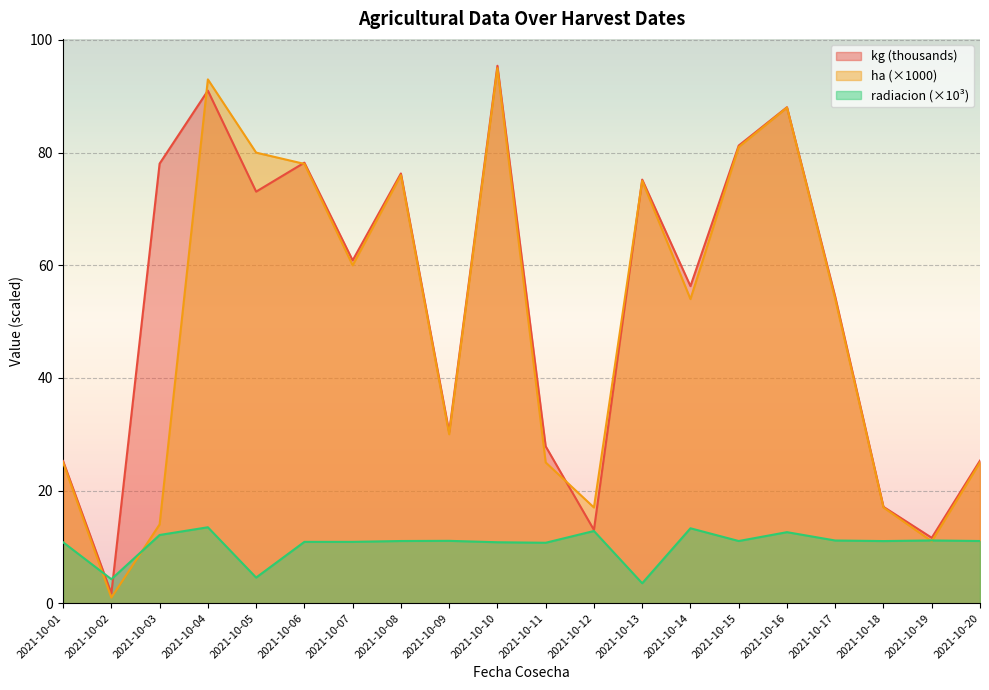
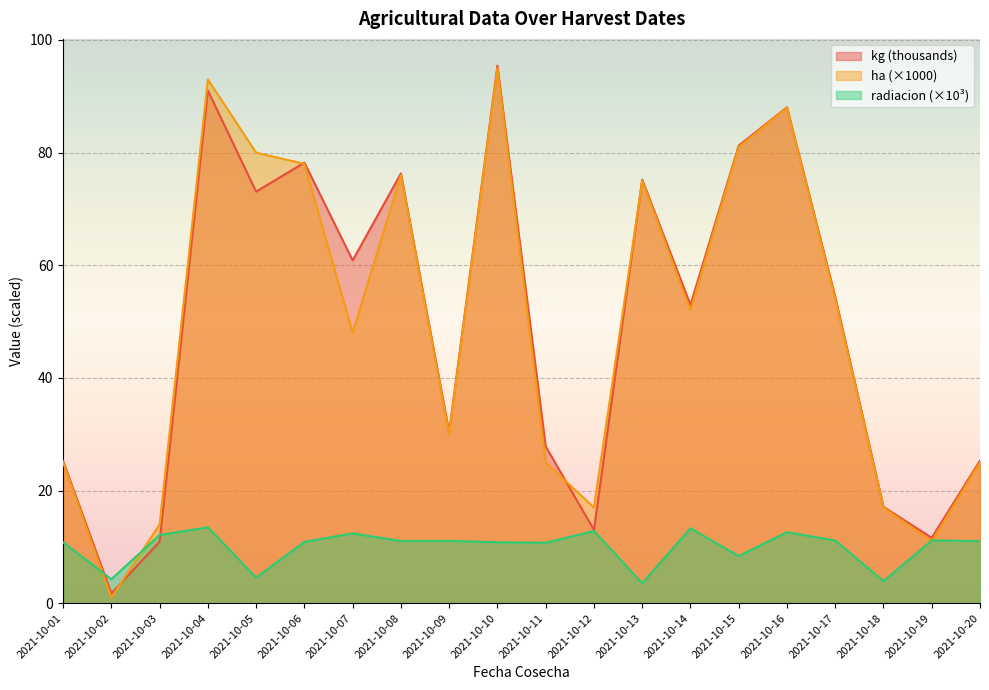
  {
    "kg (thousands)": {
      "2021-10-02": 2,
-     "2021-10-03": 78,
+     "2021-10-03": 11,
      "2021-10-04": 91,
      "2021-10-05": 73,
      "2021-10-07": 61,
      "2021-10-11": 28,
-     "2021-10-14": 56,
+     "2021-10-14": 53,
      "2021-10-19": 12
    },
    "ha (×1000)": {
      "2021-10-02": 1,
      "2021-10-03": 14,
      "2021-10-04": 93,
      "2021-10-05": 80,
-     "2021-10-07": 60,
+     "2021-10-07": 48,
      "2021-10-11": 25,
      "2021-10-12": 17,
-     "2021-10-14": 54
+     "2021-10-14": 52
    },
    "radiacion (×10³)": {
      "2021-10-01": 11,
      "2021-10-02": 4,
      "2021-10-03": 12,
      "2021-10-04": 13,
      "2021-10-05": 5,
      "2021-10-06": 11,
-     "2021-10-07": 11,
+     "2021-10-07": 12,
      "2021-10-08": 11,
      "2021-10-09": 11,
      "2021-10-10": 11,
      "2021-10-11": 11,
      "2021-10-13": 4,
      "2021-10-14": 13,
-     "2021-10-15": 11,
+     "2021-10-15": 8,
      "2021-10-16": 13,
      "2021-10-17": 11,
-     "2021-10-18": 11,
+     "2021-10-18": 4,
      "2021-10-20": 11
    }
  }
